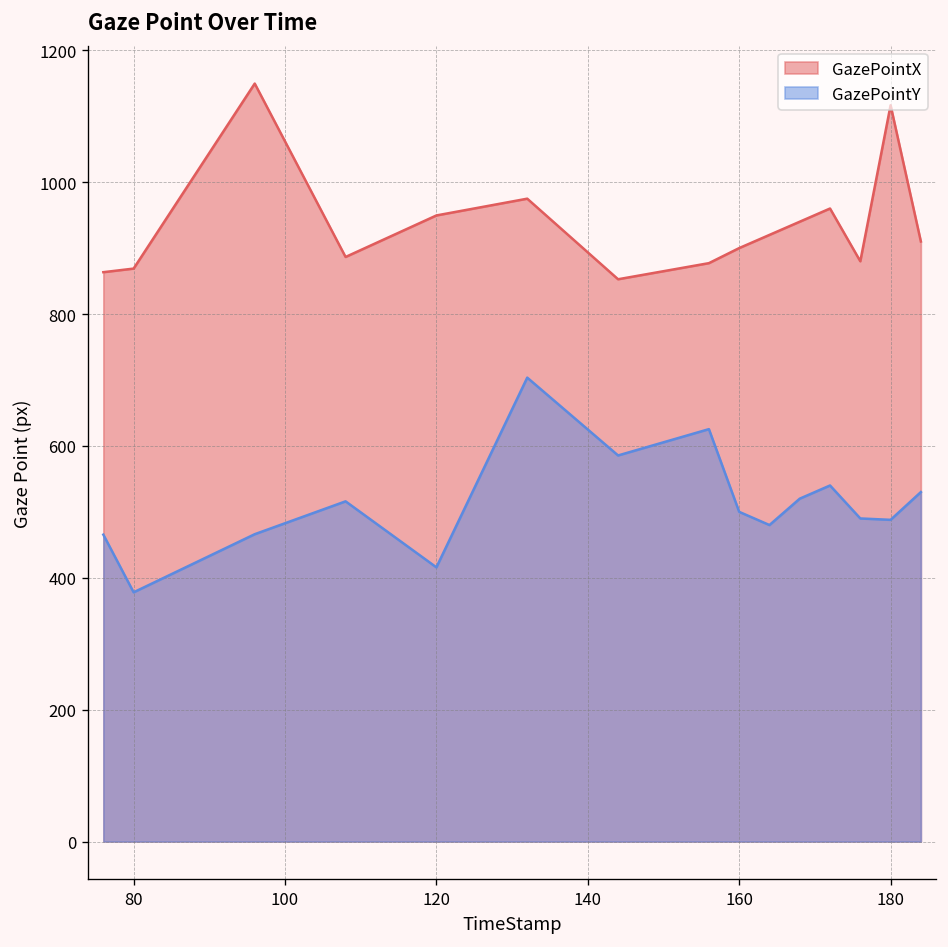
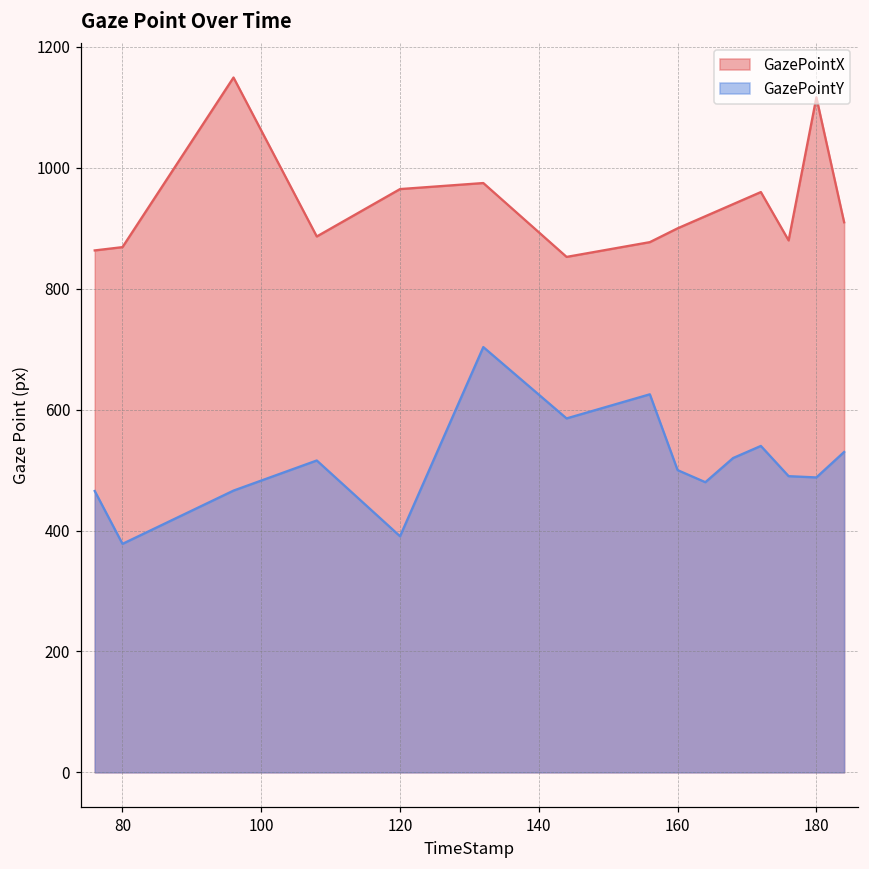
  {
    "GazePointX": {
      "80": 870,
-     "120": 950,
+     "120": 960,
      "160": 900
    },
    "GazePointY": {
      "80": 380,
-     "120": 420,
+     "120": 390,
      "160": 500,
      "180": 490
    }
  }
